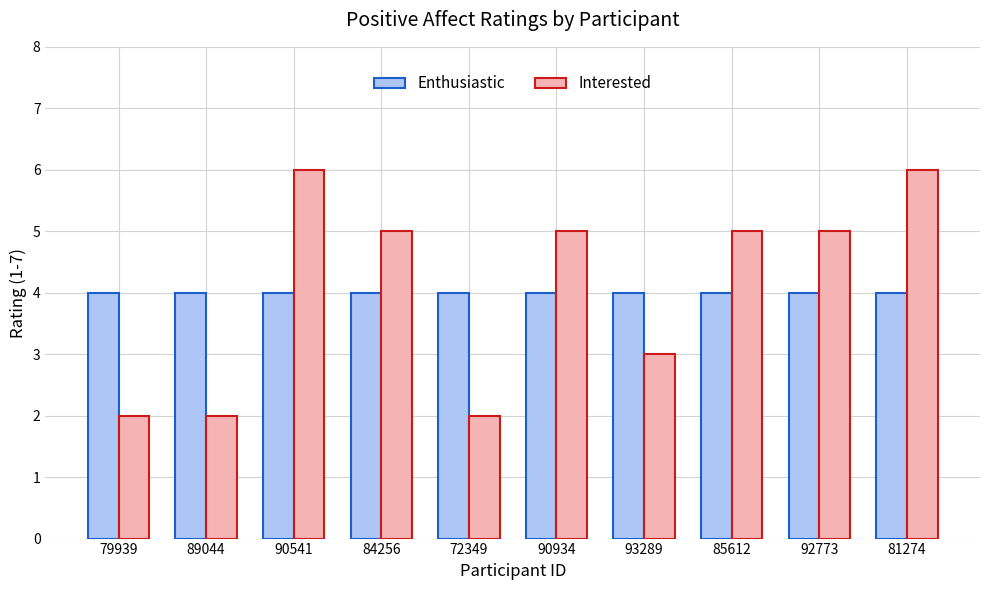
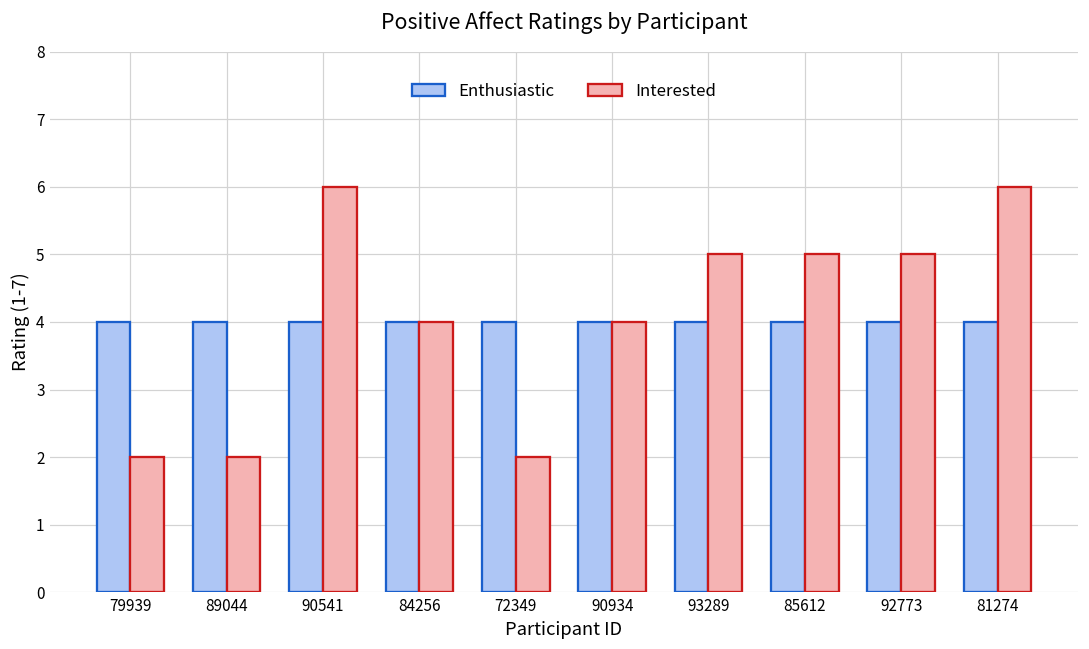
  {
    "Enthusiastic": {
      "79939": 4,
      "89044": 4,
      "90541": 4,
      "84256": 4,
      "72349": 4,
      "90934": 4,
      "93289": 4,
      "85612": 4,
      "92773": 4,
      "81274": 4
    },
    "Interested": {
      "79939": 2,
      "89044": 2,
      "90541": 6,
-     "84256": 5,
+     "84256": 4,
      "72349": 2,
-     "90934": 5,
-     "93289": 3,
+     "90934": 4,
+     "93289": 5,
      "85612": 5,
      "92773": 5,
      "81274": 6
    }
  }
